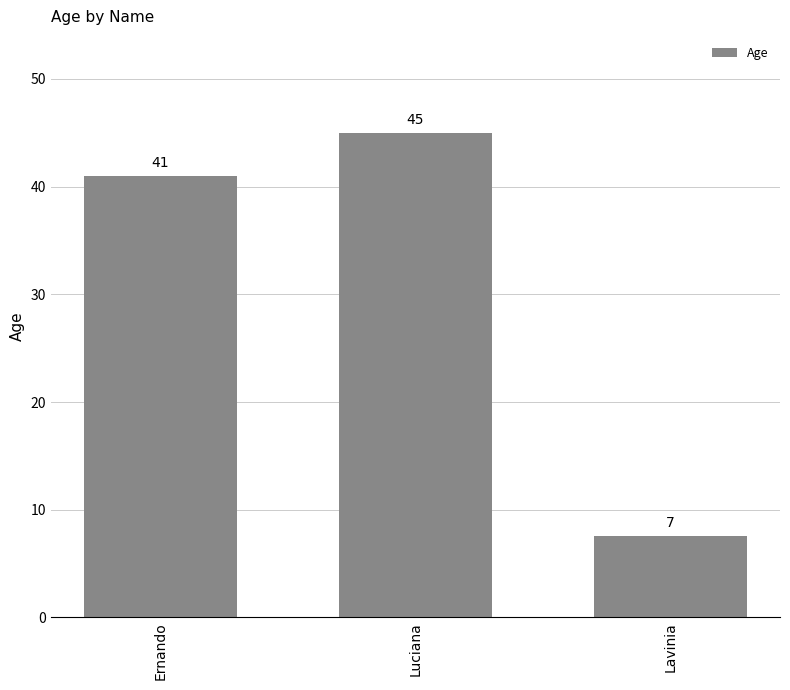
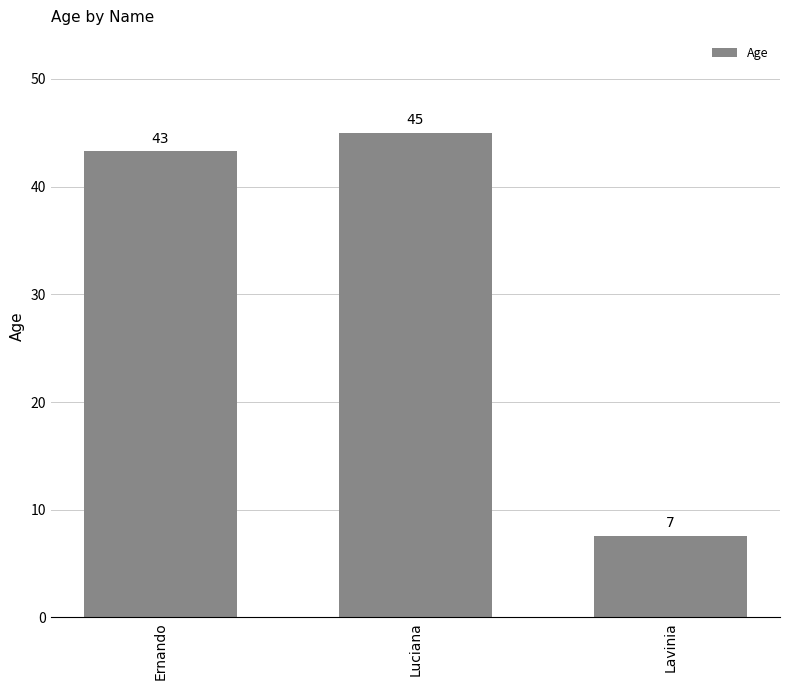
  {
-   "Ernando": 41,
+   "Ernando": 43,
    "Luciana": 45
  }
